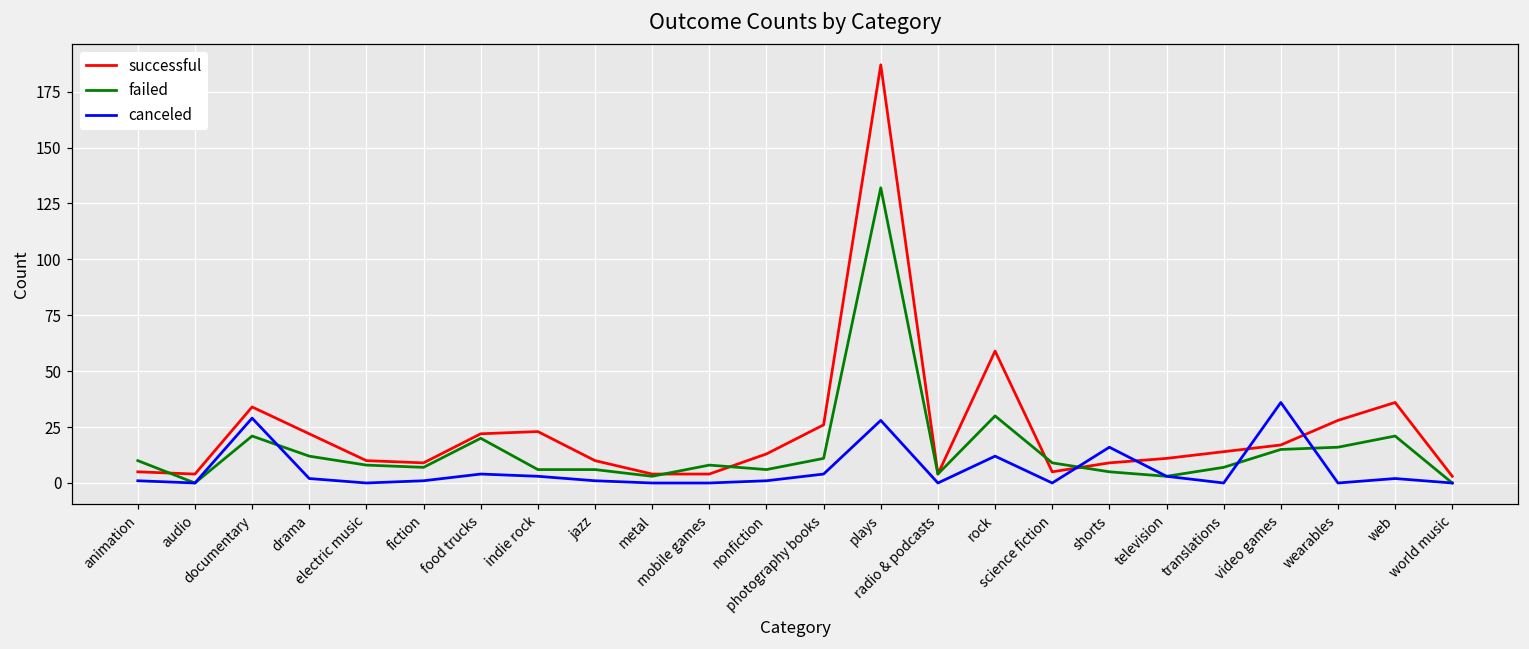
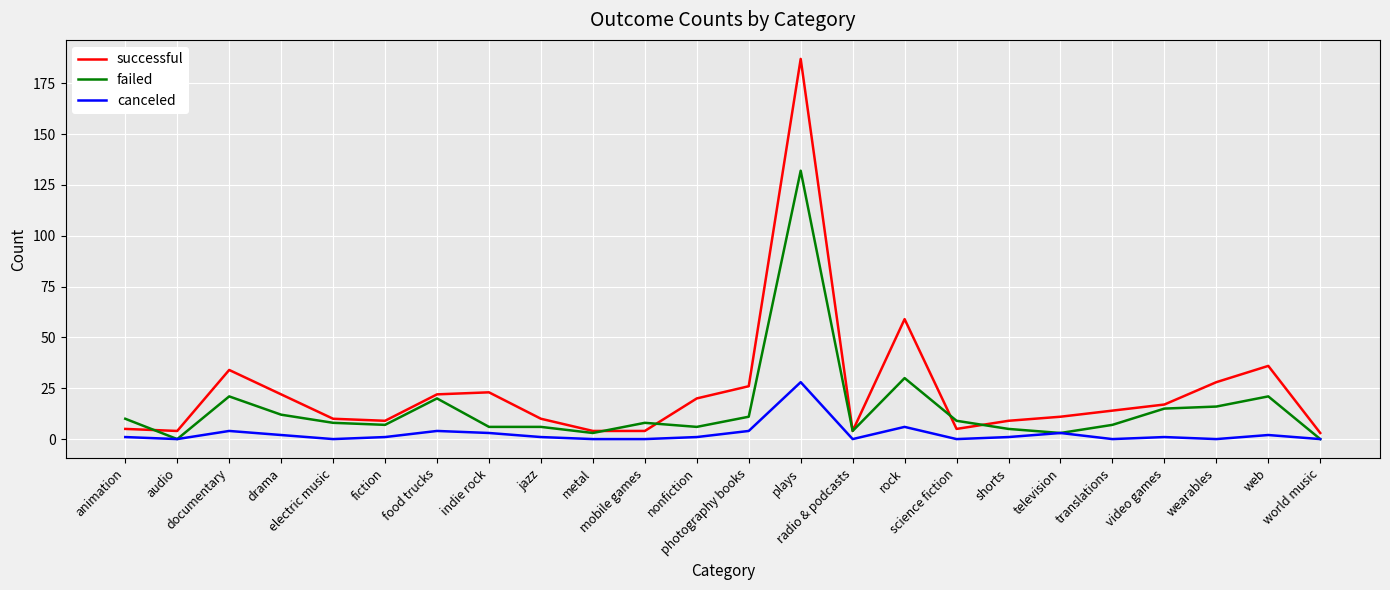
  {
    "successful": {
      "animation": 5,
      "audio": 4,
      "documentary": 34,
      "drama": 22,
      "electric music": 10,
      "fiction": 9,
      "food trucks": 22,
      "indie rock": 23,
      "jazz": 10,
      "mobile games": 4,
-     "nonfiction": 13,
+     "nonfiction": 20,
      "photography books": 26,
      "plays": 187,
      "rock": 59,
      "science fiction": 5,
      "shorts": 9,
      "television": 11,
      "translations": 14,
      "video games": 17,
      "wearables": 28,
      "web": 36,
      "world music": 3
    },
    "failed": {
      "animation": 10,
      "documentary": 21,
      "drama": 12,
      "electric music": 8,
      "fiction": 7,
      "food trucks": 20,
      "indie rock": 6,
      "jazz": 6,
      "mobile games": 8,
      "nonfiction": 6,
      "photography books": 11,
      "plays": 132,
      "rock": 30,
      "science fiction": 9,
      "shorts": 5,
      "translations": 7,
      "video games": 15,
      "wearables": 16,
      "web": 21
    },
    "canceled": {
      "animation": 1,
-     "documentary": 29,
+     "documentary": 4,
      "drama": 2,
      "electric music": 0,
      "fiction": 1,
      "food trucks": 4,
      "indie rock": 3,
      "jazz": 1,
      "metal": 0,
      "mobile games": 0,
      "nonfiction": 1,
      "photography books": 4,
      "plays": 28,
      "radio & podcasts": 0,
-     "rock": 12,
+     "rock": 6,
      "science fiction": 0,
-     "shorts": 16,
+     "shorts": 1,
      "translations": 0,
-     "video games": 36,
+     "video games": 1,
      "wearables": 0,
      "web": 2
    }
  }
